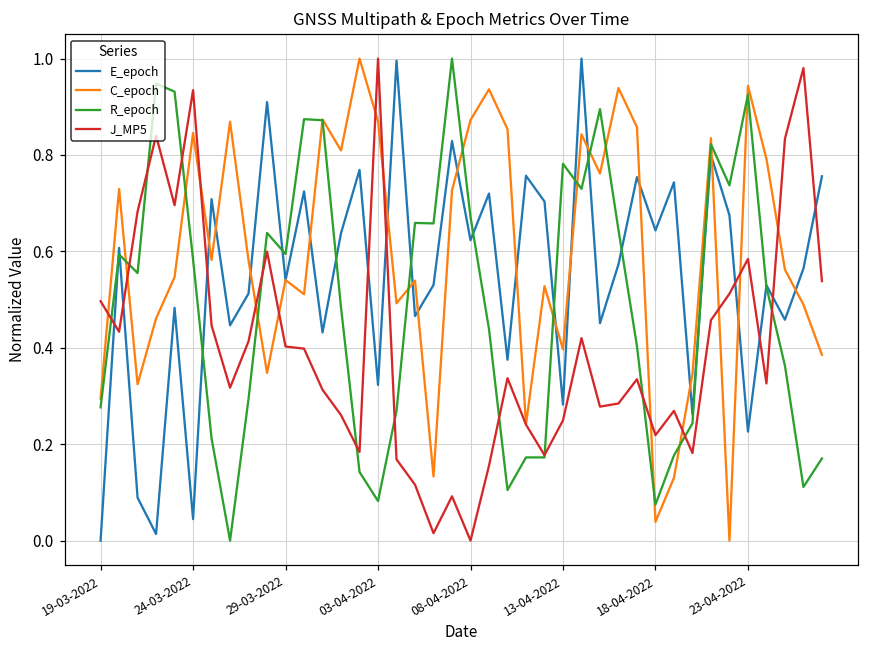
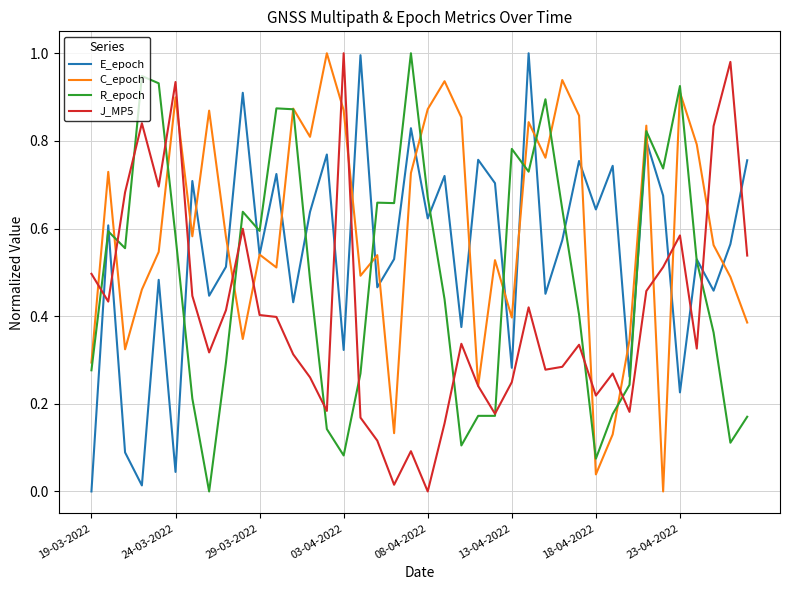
  {
    "E_epoch": {
      "19-03-2022": 0.00,
      "24-03-2022": 0.04,
      "03-04-2022": 0.32,
      "08-04-2022": 0.62,
      "13-04-2022": 0.28,
      "18-04-2022": 0.64,
      "23-04-2022": 0.23
    },
    "C_epoch": {
      "19-03-2022": 0.29,
-     "24-03-2022": 0.85,
+     "24-03-2022": 0.90,
      "03-04-2022": 0.87,
      "08-04-2022": 0.87,
      "13-04-2022": 0.40,
      "18-04-2022": 0.04,
-     "23-04-2022": 0.94
+     "23-04-2022": 0.91
    },
    "R_epoch": {
      "19-03-2022": 0.28,
      "24-03-2022": 0.58,
      "29-03-2022": 0.59,
      "03-04-2022": 0.08,
      "08-04-2022": 0.67,
      "13-04-2022": 0.78,
      "18-04-2022": 0.07,
      "23-04-2022": 0.93
    },
    "J_MP5": {
      "19-03-2022": 0.50,
      "24-03-2022": 0.93,
      "29-03-2022": 0.40,
      "03-04-2022": 1.00,
      "08-04-2022": 0.00,
      "13-04-2022": 0.25,
      "18-04-2022": 0.22,
      "23-04-2022": 0.58
    }
  }
